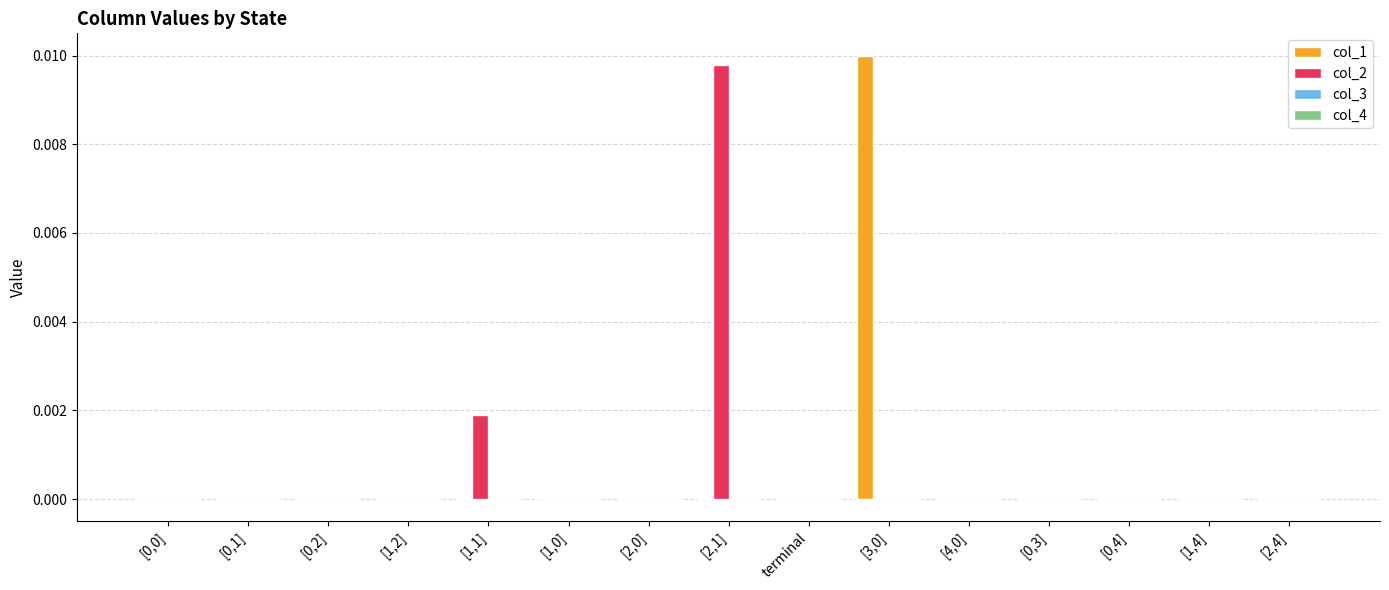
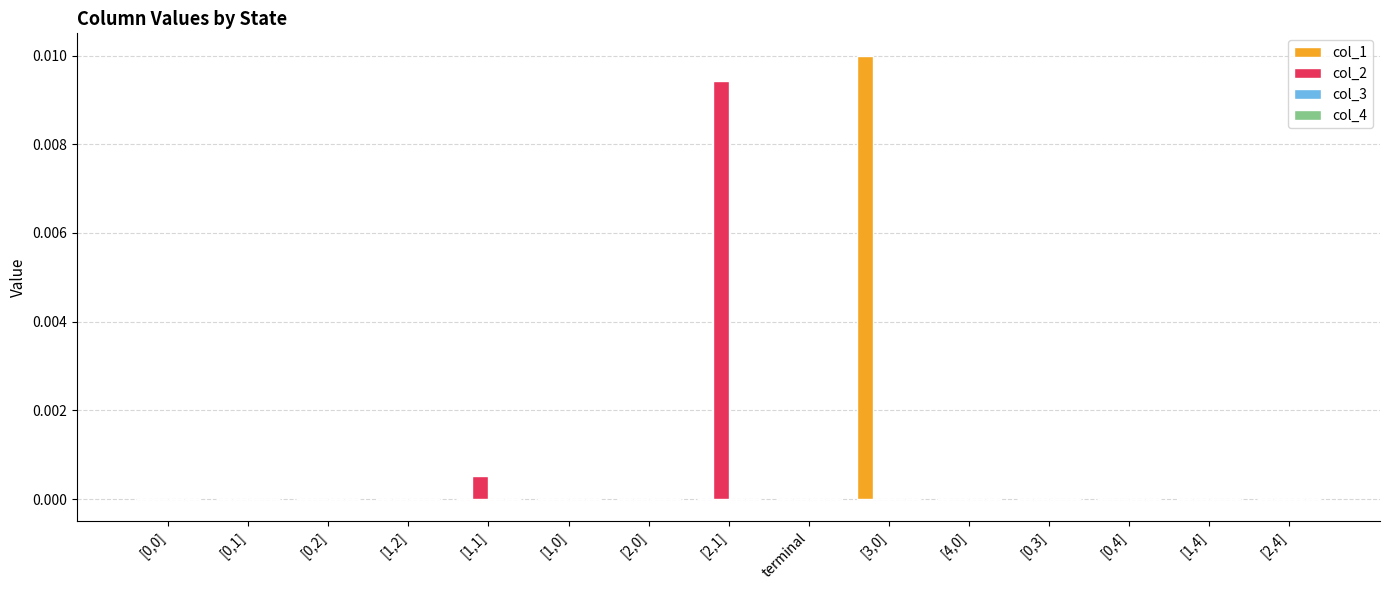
  {
    "col_1": {
      "[0,1]": 0.0000,
      "[0,2]": 0.0000,
      "[1,2]": 0.0000,
      "[1,1]": 0.0000,
      "[2,0]": 0.0000,
      "[2,1]": 0.0000,
      "terminal": 0.0000,
      "[3,0]": 0.0100,
      "[4,0]": 0.0000,
      "[0,3]": 0.0000,
      "[0,4]": 0.0000,
      "[1,4]": 0.0000,
      "[2,4]": 0.0000
    },
    "col_2": {
      "[0,0]": 0.0000,
      "[0,2]": 0.0000,
      "[1,2]": 0.0000,
-     "[1,1]": 0.0019,
+     "[1,1]": 0.0005,
      "[1,0]": 0.0000,
      "[2,0]": 0.0000,
-     "[2,1]": 0.0098,
+     "[2,1]": 0.0094,
      "terminal": 0.0000,
      "[3,0]": 0.0000,
      "[4,0]": 0.0000,
      "[0,4]": 0.0000,
      "[1,4]": 0.0000,
      "[2,4]": 0.0000
    },
    "col_3": {
      "[0,0]": 0.0000,
      "[0,1]": 0.0000,
      "[0,2]": 0.0000,
      "[1,2]": 0.0000,
      "[1,1]": 0.0000,
      "[1,0]": 0.0000,
      "[2,0]": 0.0000,
      "[2,1]": 0.0000,
      "terminal": 0.0000,
      "[3,0]": 0.0000,
      "[4,0]": 0.0000,
      "[0,3]": 0.0000,
      "[0,4]": 0.0000,
      "[1,4]": 0.0000,
      "[2,4]": 0.0000
    },
    "col_4": {
      "[0,0]": 0.0000,
      "[0,1]": 0.0000,
      "[0,2]": 0.0000,
      "[1,2]": 0.0000,
      "[1,1]": 0.0000,
      "[1,0]": 0.0000,
      "[2,0]": 0.0000,
      "[2,1]": 0.0000,
      "terminal": 0.0000,
      "[3,0]": 0.0000,
      "[4,0]": 0.0000,
      "[0,3]": 0.0000,
      "[0,4]": 0.0000,
      "[1,4]": 0.0000,
      "[2,4]": 0.0000
    }
  }
